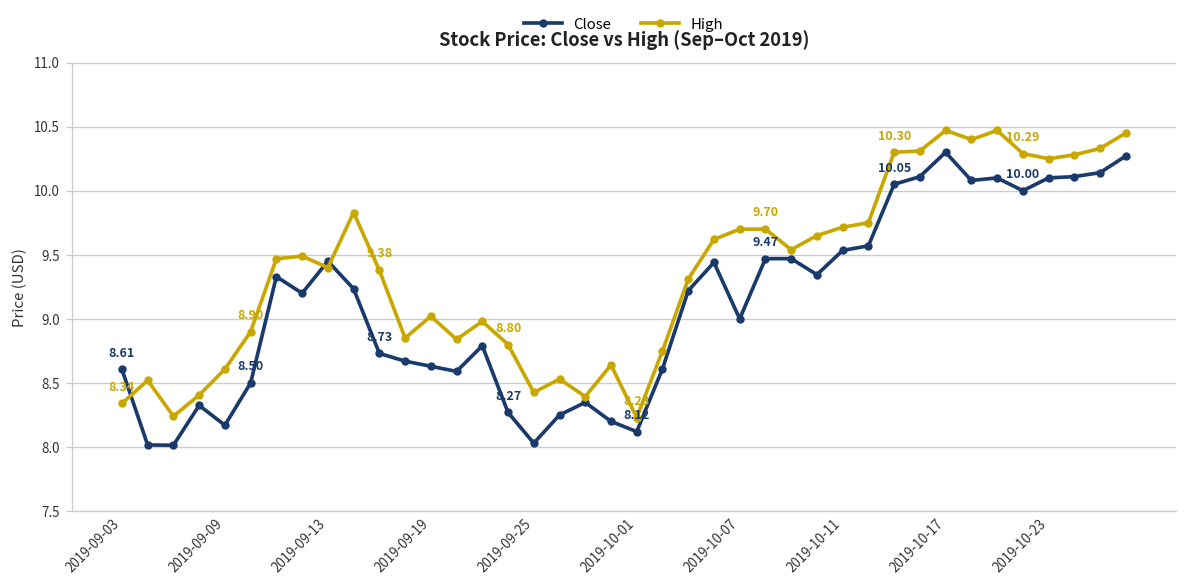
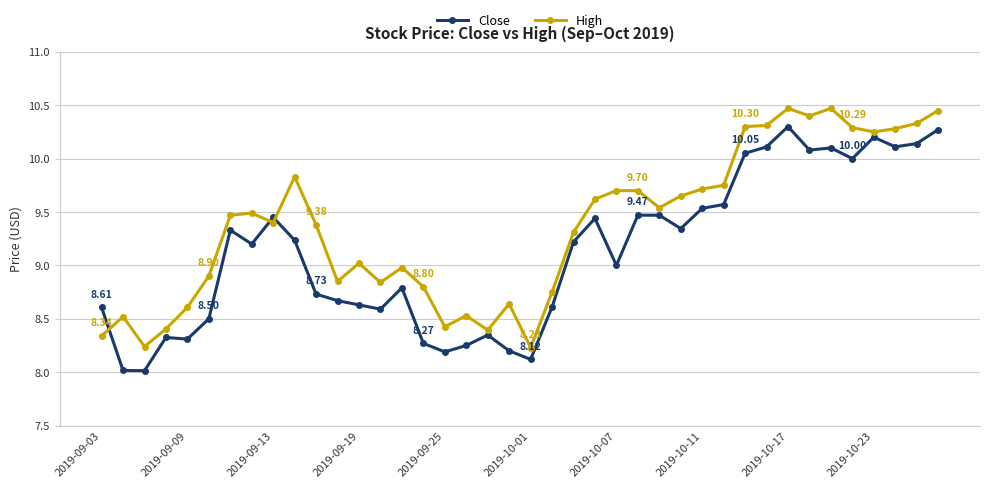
  {
    "Close": {
-     "2019-09-09": 8.17,
+     "2019-09-09": 8.31,
      "2019-09-13": 9.45,
      "2019-09-19": 8.63,
-     "2019-09-25": 8.03,
+     "2019-09-25": 8.19,
      "2019-10-07": 9.00,
      "2019-10-11": 9.53,
      "2019-10-17": 10.30,
-     "2019-10-23": 10.1
+     "2019-10-23": 10.2
    },
    "High": {
      "2019-09-03": 8.34,
      "2019-10-01": 8.23
    }
  }
